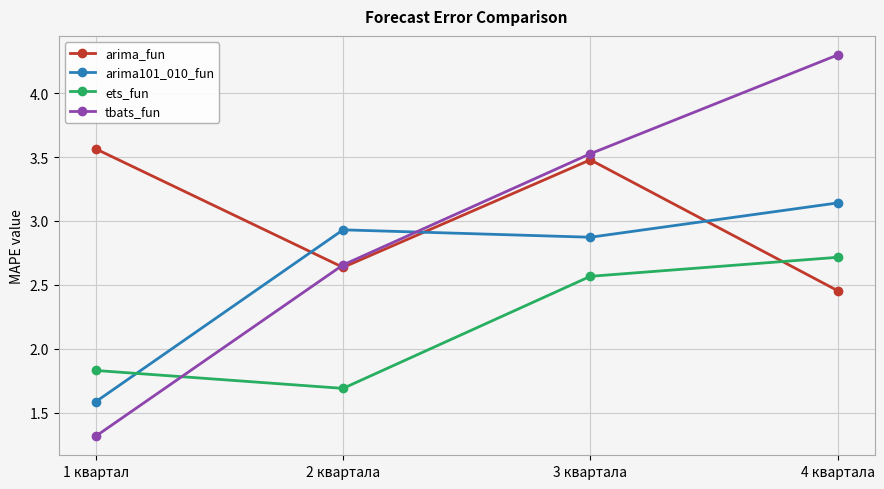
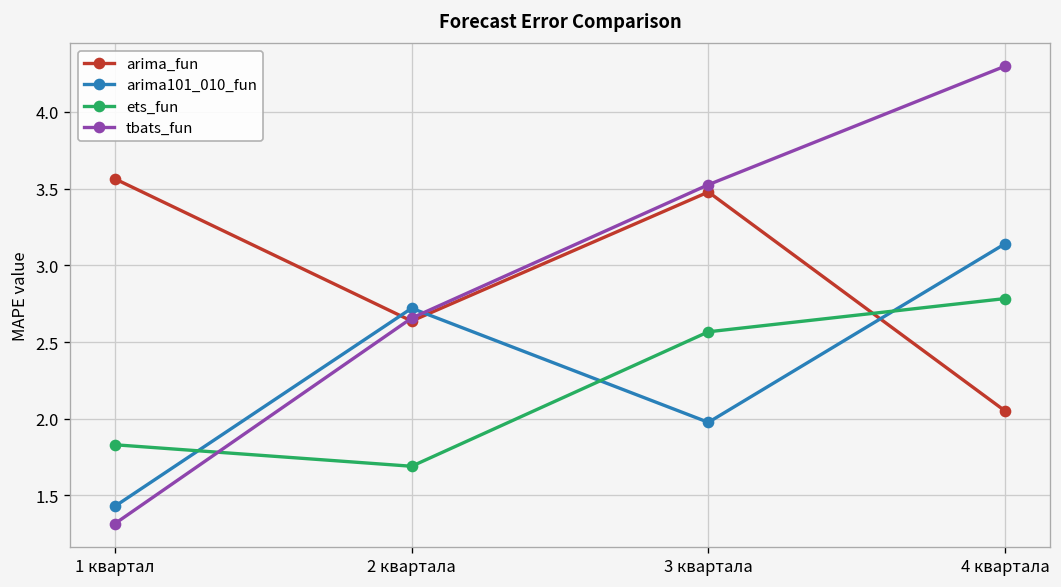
  {
    "arima_fun": {
      "1 квартал": 3.56,
      "3 квартала": 3.48,
-     "4 квартала": 2.45
+     "4 квартала": 2.05
    },
    "arima101_010_fun": {
-     "1 квартал": 1.59,
-     "2 квартала": 2.93,
-     "3 квартала": 2.87,
+     "1 квартал": 1.43,
+     "2 квартала": 2.72,
+     "3 квартала": 1.98,
      "4 квартала": 3.14
    },
    "ets_fun": {
      "1 квартал": 1.83,
      "2 квартала": 1.69,
      "3 квартала": 2.57,
-     "4 квартала": 2.72
+     "4 квартала": 2.78
    },
    "tbats_fun": {
      "1 квартал": 1.32,
      "3 квартала": 3.53,
      "4 квартала": 4.30
    }
  }
